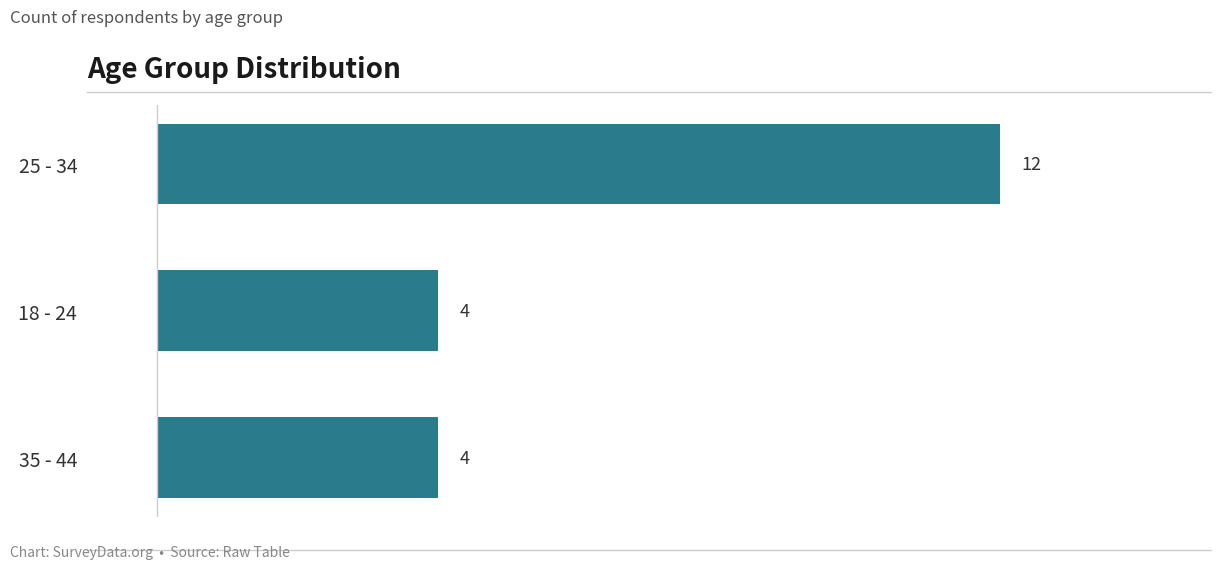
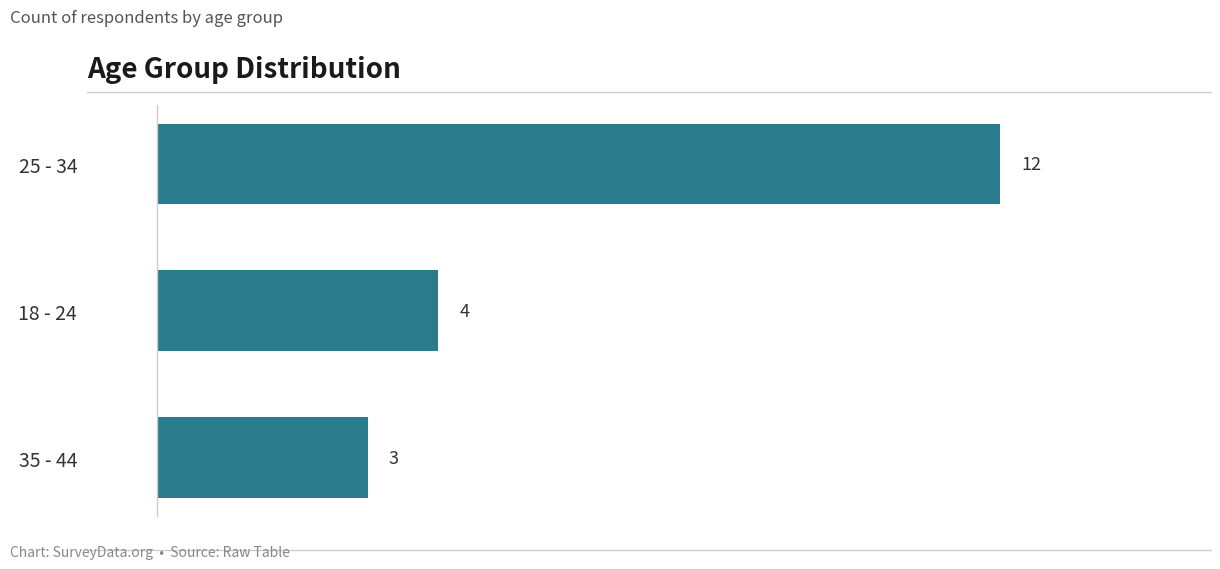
  {
    "25 - 34": 12,
    "18 - 24": 4,
-   "35 - 44": 4
+   "35 - 44": 3
  }
